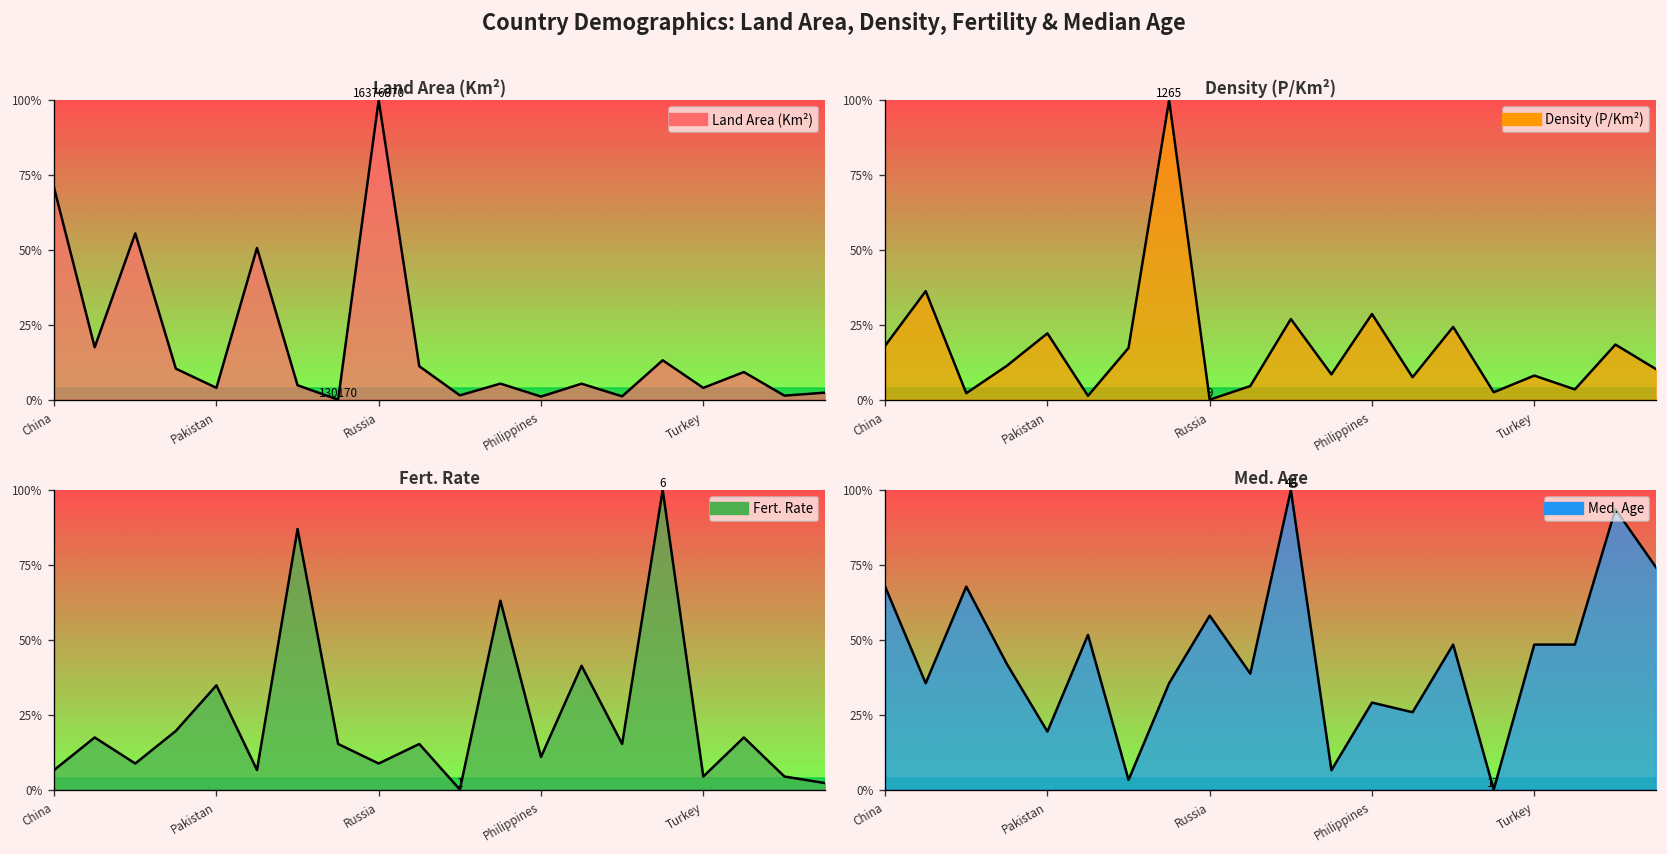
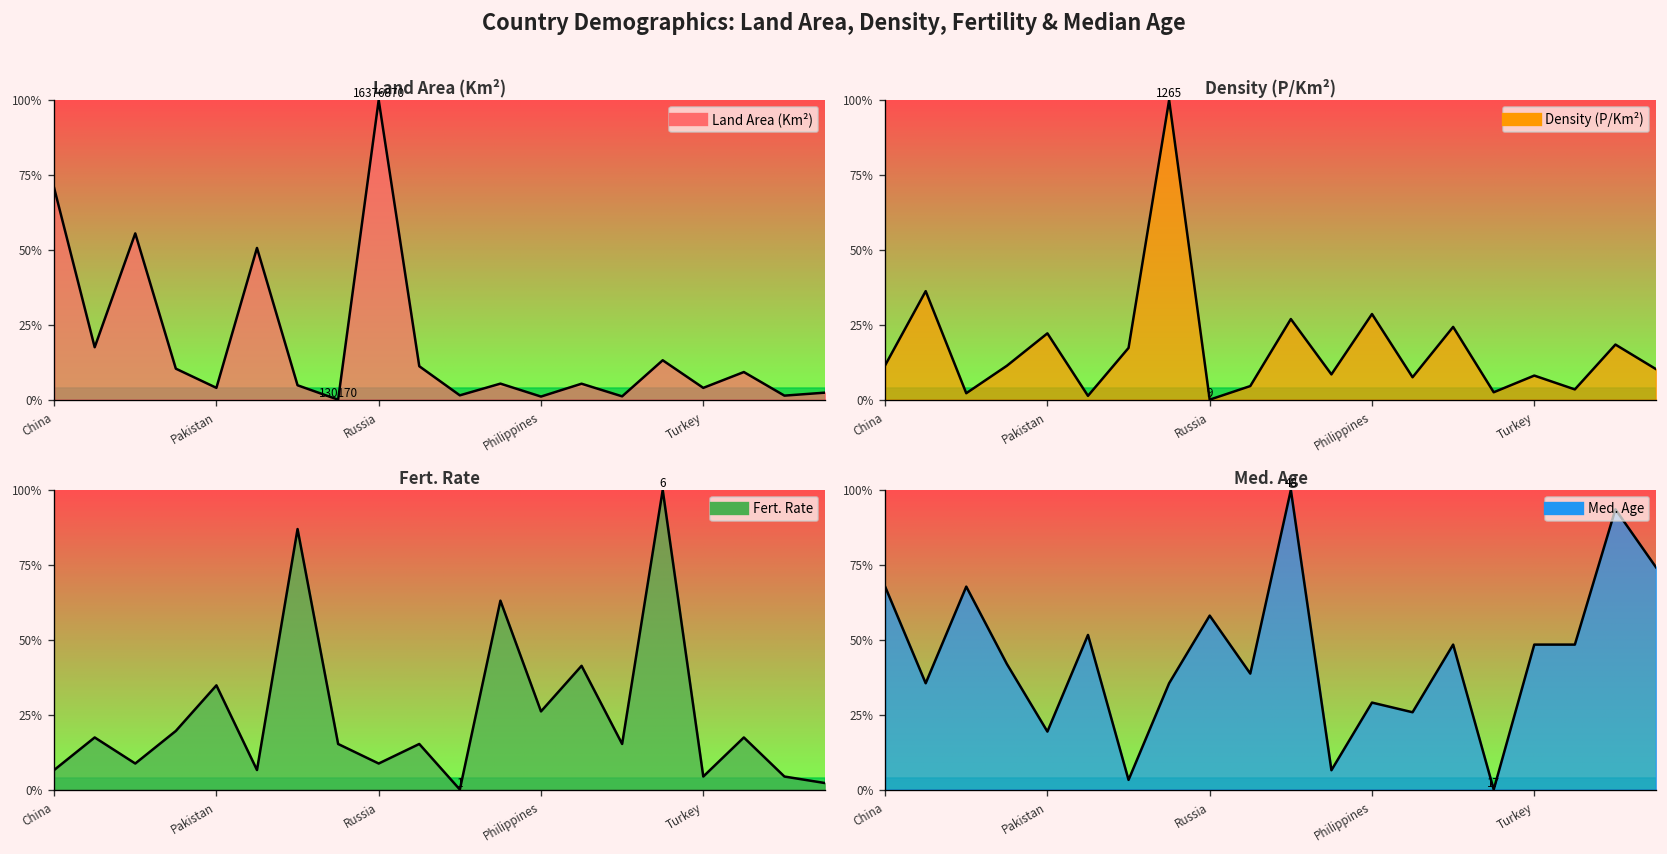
  {
    "Land Area (Km²)": {
      "China": "71%"
    },
    "Density (P/Km²)": {
-     "China": "18%",
+     "China": "11%",
      "Pakistan": "22%",
      "Philippines": "29%",
      "Turkey": "8%"
    },
    "Fert. Rate": {
      "China": "7%",
      "Pakistan": "35%",
      "Russia": "9%",
-     "Philippines": "11%",
+     "Philippines": "26%",
      "Turkey": "4%"
    },
    "Med. Age": {
      "China": "68%",
      "Pakistan": "19%",
      "Russia": "58%",
      "Philippines": "29%",
      "Turkey": "48%"
    }
  }
